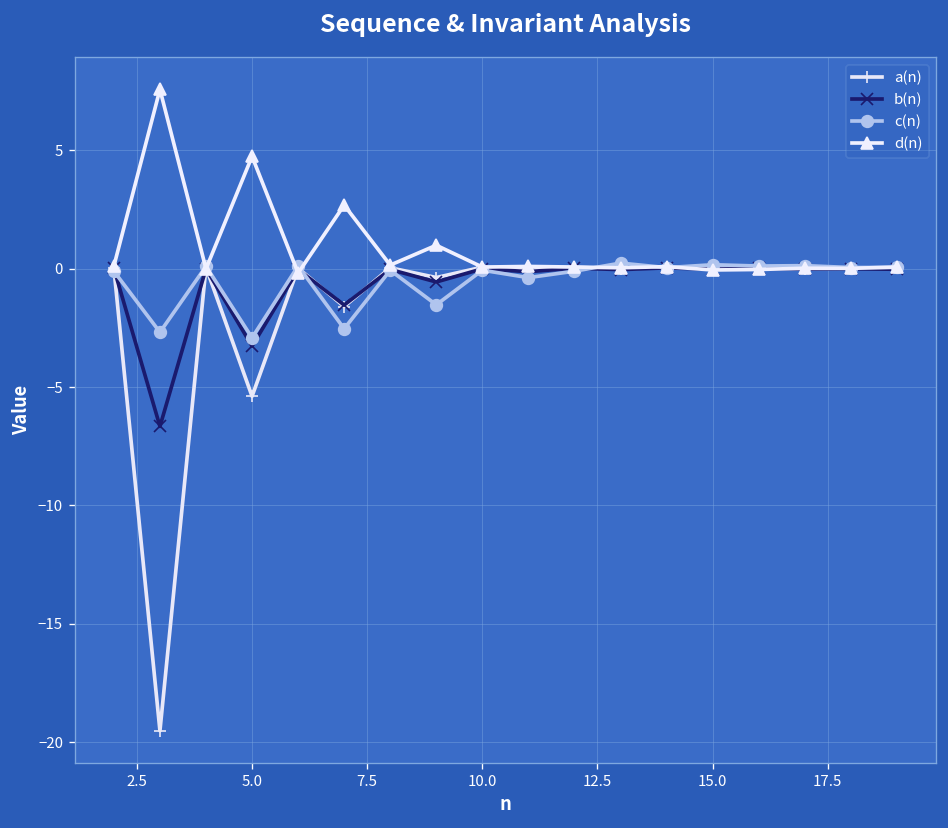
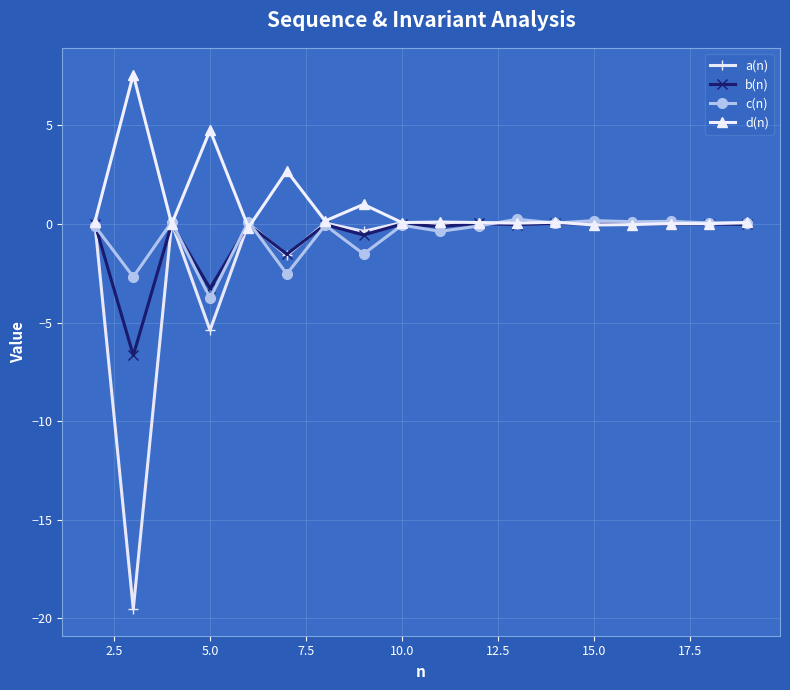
  {
    "b(n)": {
      "5.0": -3.3
    },
    "c(n)": {
-     "5.0": -2.9,
+     "5.0": -3.8,
      "15.0": 0.2
    }
  }
